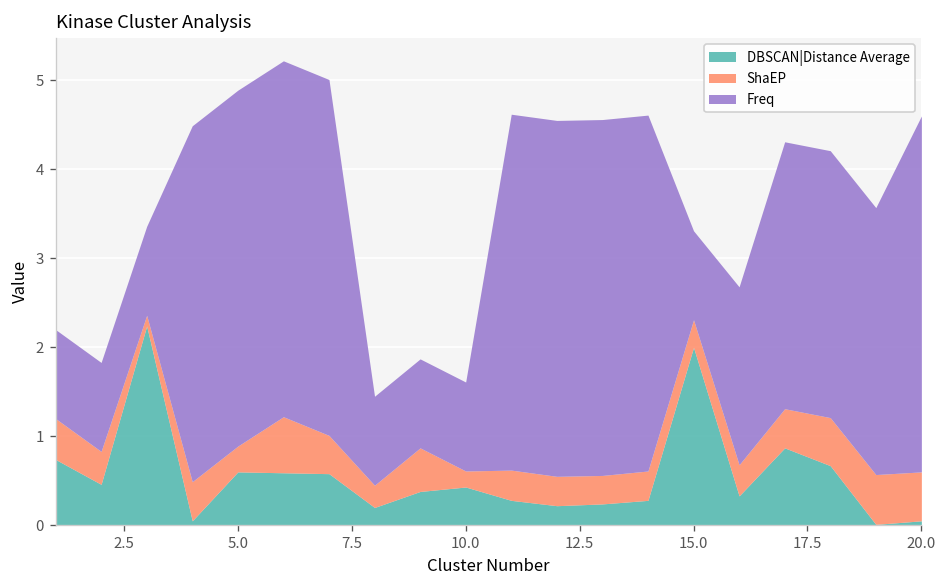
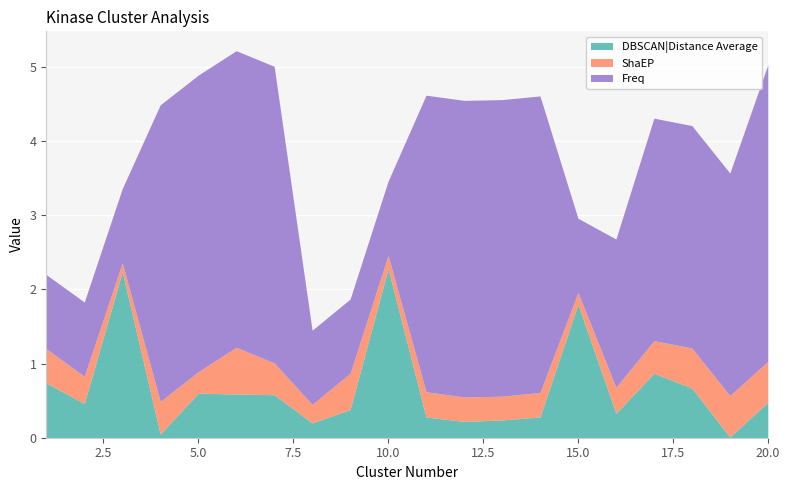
  {
    "DBSCAN|Distance Average": {
      "5.0": 0.6,
-     "10.0": 0.4,
-     "15.0": 2.0,
-     "20.0": 0.1
+     "10.0": 2.3,
+     "15.0": 1.8,
+     "20.0": 0.5
    },
    "ShaEP": {
      "5.0": 0.3,
      "10.0": 0.2,
-     "15.0": 0.3,
+     "15.0": 0.2,
      "20.0": 0.6
    },
    "Freq": {
      "5.0": 4.0,
      "10.0": 1.0,
      "15.0": 1.0,
      "20.0": 4.0
    }
  }
